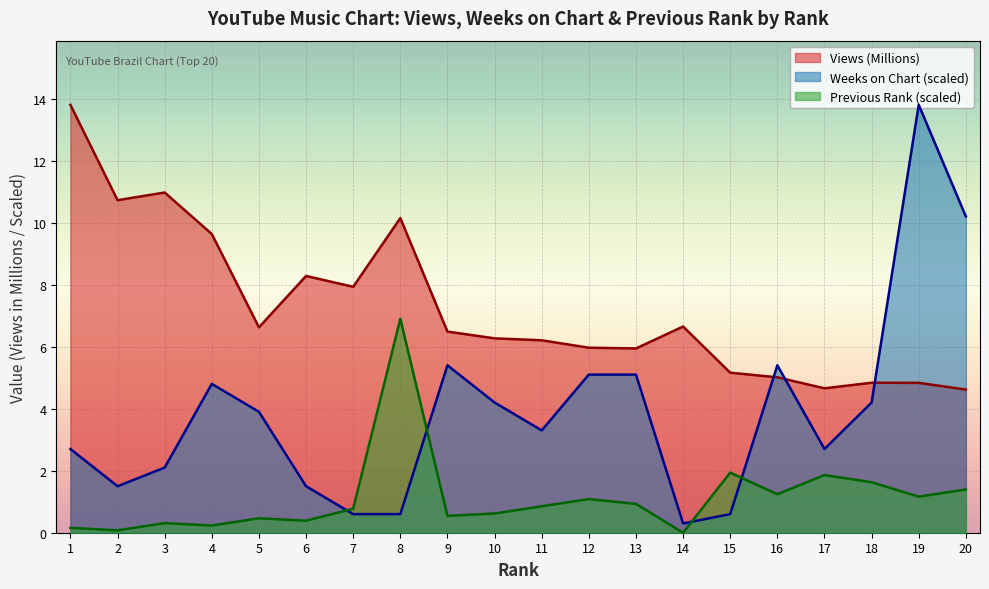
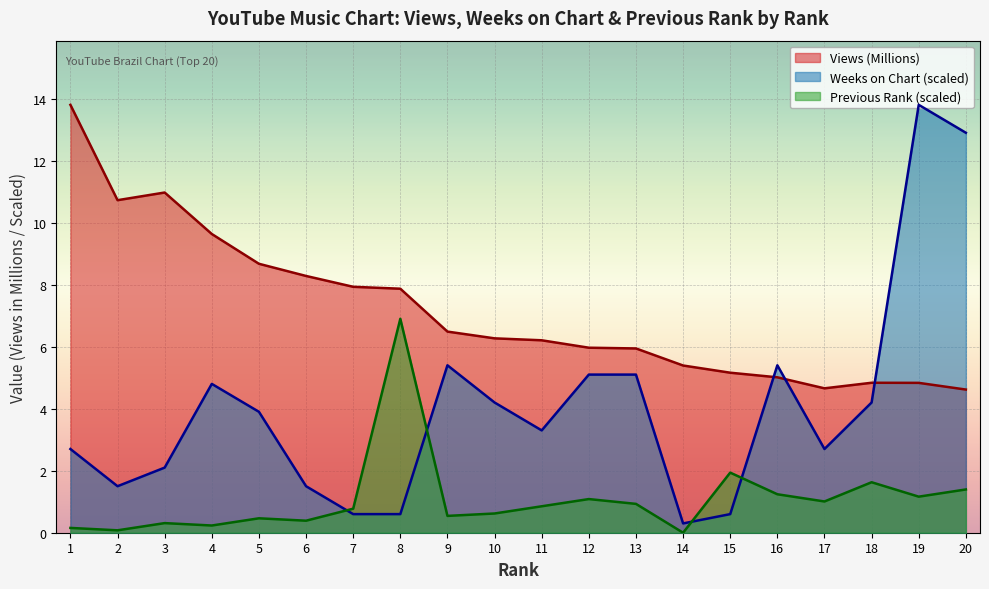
  {
    "Views (Millions)": {
      "1": 13.8,
      "2": 10.7,
      "3": 11.0,
      "4": 9.6,
-     "5": 6.6,
+     "5": 8.7,
      "6": 8.3,
      "7": 7.9,
-     "8": 10.1,
+     "8": 7.9,
      "9": 6.5,
      "10": 6.3,
      "11": 6.2,
      "12": 6.0,
      "13": 5.9,
-     "14": 6.7,
+     "14": 5.4,
      "15": 5.2,
      "16": 5.0,
      "17": 4.7,
      "18": 4.8,
      "19": 4.8,
      "20": 4.6
    },
    "Weeks on Chart (scaled)": {
      "1": 2.7,
      "2": 1.5,
      "3": 2.1,
      "4": 4.8,
      "5": 3.9,
      "6": 1.5,
      "7": 0.6,
      "8": 0.6,
      "9": 5.4,
      "10": 4.2,
      "11": 3.3,
      "12": 5.1,
      "13": 5.1,
      "14": 0.3,
      "15": 0.6,
      "16": 5.4,
      "17": 2.7,
      "18": 4.2,
-     "20": 10.2
+     "20": 12.9
    },
    "Previous Rank (scaled)": {
      "1": 0.2,
      "2": 0.1,
      "3": 0.3,
      "4": 0.2,
      "5": 0.5,
      "6": 0.4,
      "7": 0.8,
      "8": 6.9,
      "9": 0.5,
      "10": 0.6,
      "11": 0.9,
      "12": 1.1,
      "13": 0.9,
      "14": 0.0,
      "15": 1.9,
      "16": 1.2,
-     "17": 1.9,
+     "17": 1.0,
      "18": 1.6,
      "19": 1.2,
      "20": 1.4
    }
  }
